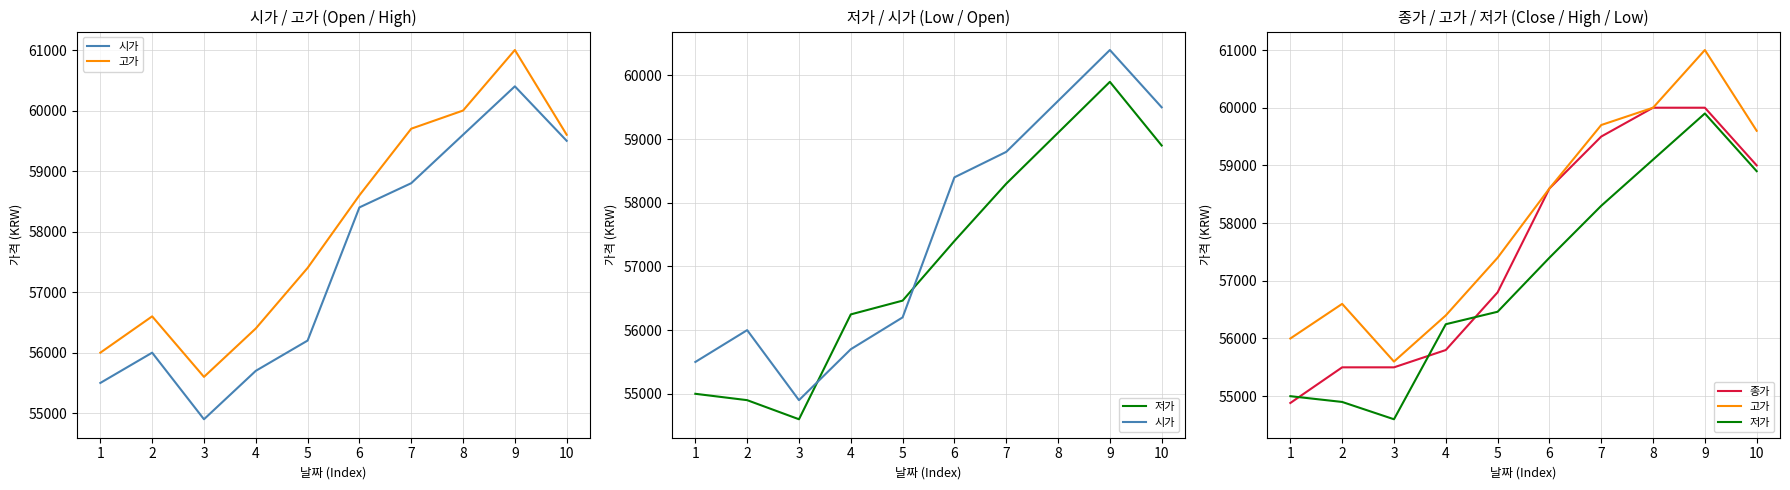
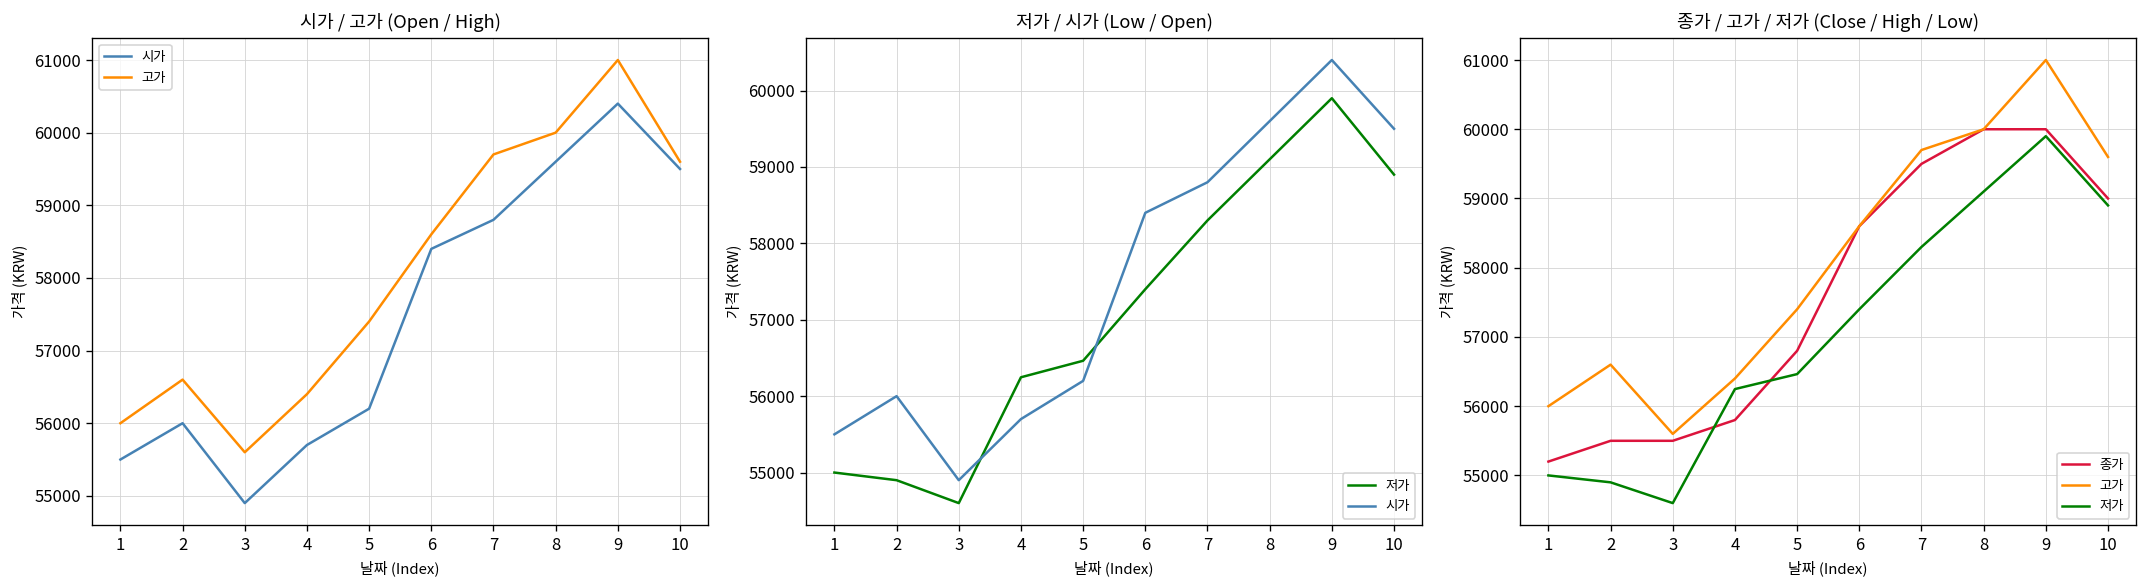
  {
    "시가 / 고가 (Open / High)": {
      "시가": {
        "1": 55500,
        "2": 56000,
        "3": 54900,
        "4": 55700,
        "5": 56200,
        "6": 58400,
        "7": 58800,
        "8": 59600,
        "9": 60400,
        "10": 59500
      },
      "고가": {
        "1": 56000,
        "2": 56600,
        "3": 55600,
        "4": 56400,
        "5": 57400,
        "6": 58600,
        "7": 59700,
        "8": 60000,
        "9": 61000,
        "10": 59600
      }
    },
    "저가 / 시가 (Low / Open)": {
      "저가": {
        "1": 55000,
        "2": 54900,
        "3": 54600,
        "4": 56200,
        "5": 56500,
        "6": 57400,
        "7": 58300,
        "8": 59100,
        "9": 59900,
        "10": 58900
      },
      "시가": {
        "1": 55500,
        "2": 56000,
        "3": 54900,
        "4": 55700,
        "5": 56200,
        "6": 58400,
        "7": 58800,
        "8": 59600,
        "9": 60400,
        "10": 59500
      }
    },
    "종가 / 고가 / 저가 (Close / High / Low)": {
      "종가": {
-       "1": 54900,
+       "1": 55200,
        "2": 55500,
        "3": 55500,
        "4": 55800,
        "5": 56800,
        "7": 59500,
        "9": 60000,
        "10": 59000
      },
      "고가": {
        "1": 56000,
        "2": 56600,
        "3": 55600,
        "4": 56400,
        "5": 57400,
        "7": 59700,
        "9": 61000,
        "10": 59600
      },
      "저가": {
        "1": 55000,
        "2": 54900,
        "3": 54600,
        "4": 56200,
        "5": 56500,
        "6": 57400,
        "7": 58300,
        "8": 59100,
        "9": 59900,
        "10": 58900
      }
    }
  }
